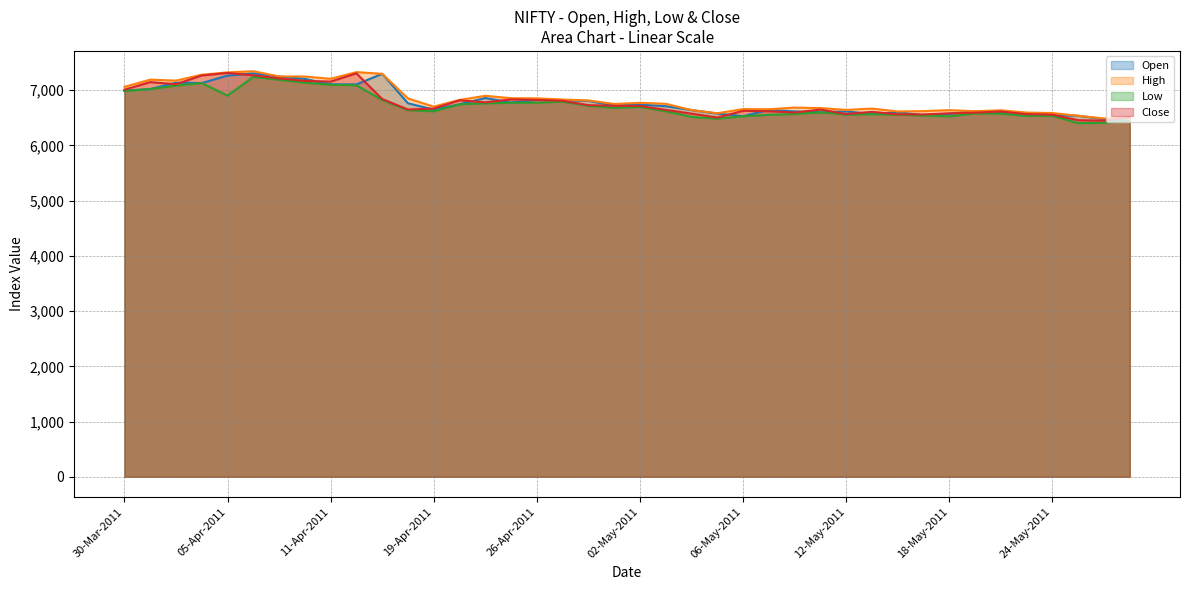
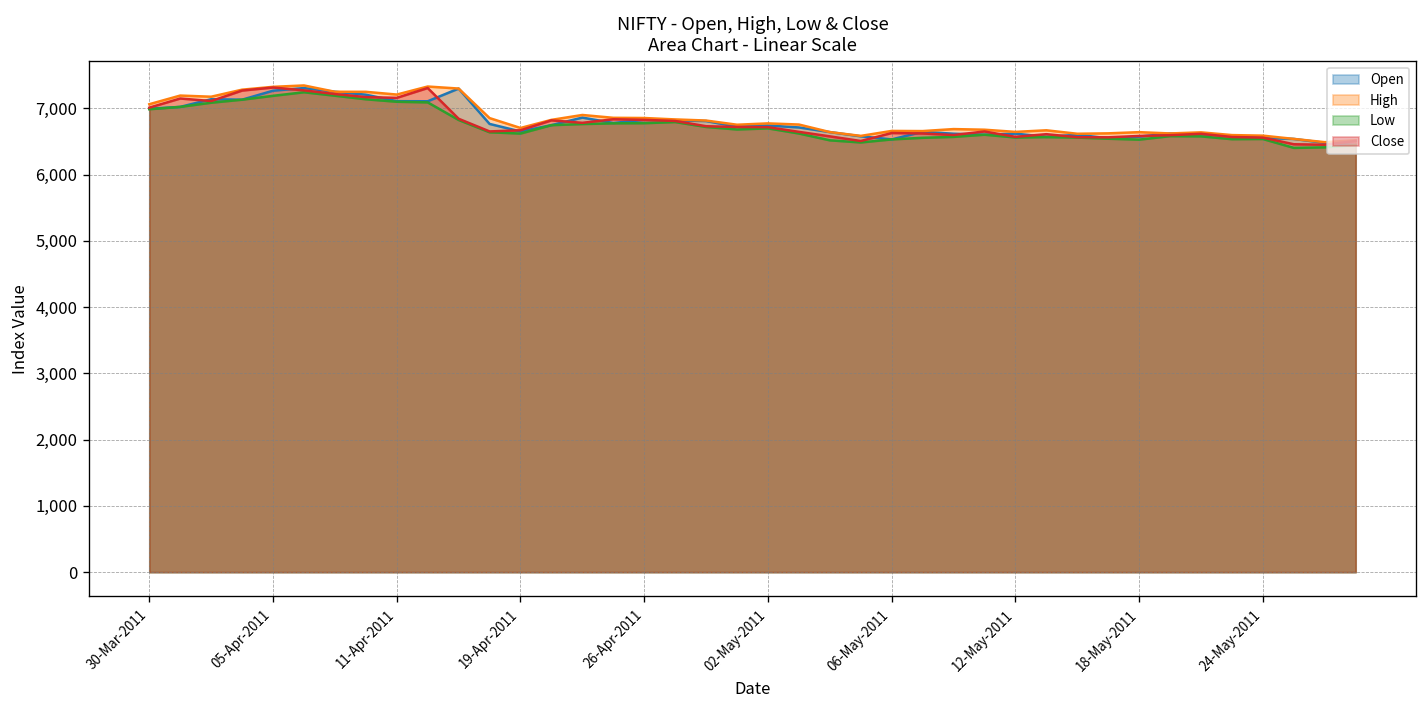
  {
    "Open": {
      "05-Apr-2011": "7,300"
    },
    "Low": {
-     "05-Apr-2011": "6,900",
+     "05-Apr-2011": "7,200",
      "26-Apr-2011": "6,800",
      "18-May-2011": "6,500"
    }
  }
